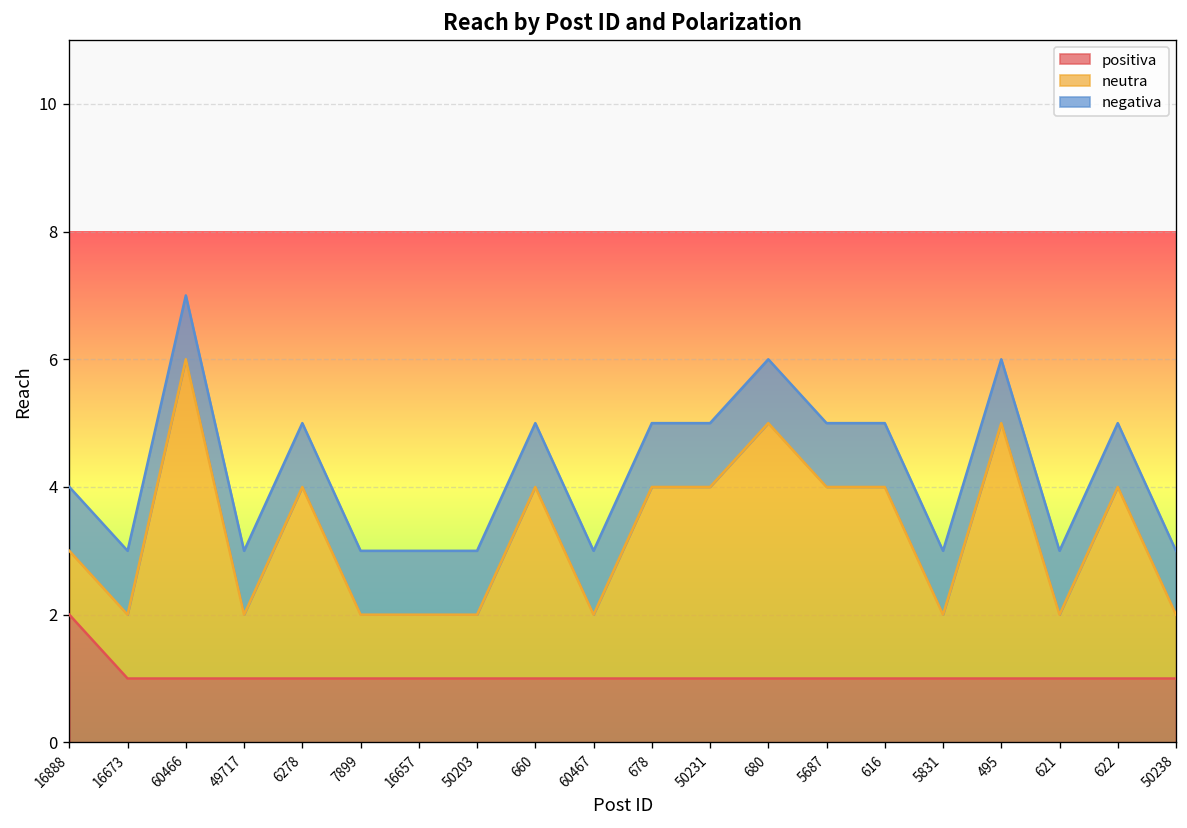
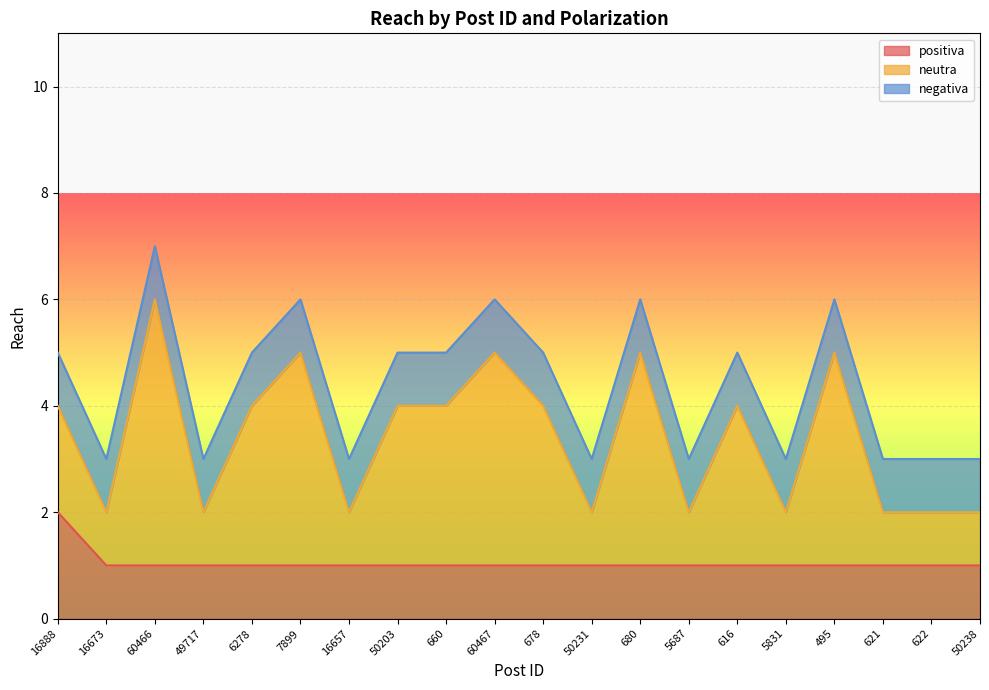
  {
    "positiva": {
      "16888": 2,
      "16673": 1,
      "60466": 1,
      "49717": 1,
      "6278": 1,
      "7899": 1,
      "16657": 1,
      "50203": 1,
      "660": 1,
      "60467": 1,
      "678": 1,
      "50231": 1,
      "680": 1,
      "5687": 1,
      "616": 1,
      "5831": 1,
      "495": 1,
      "621": 1,
      "622": 1,
      "50238": 1
    },
    "neutra": {
-     "16888": 1,
+     "16888": 2,
      "16673": 1,
      "60466": 5,
      "49717": 1,
      "6278": 3,
-     "7899": 1,
+     "7899": 4,
      "16657": 1,
-     "50203": 1,
+     "50203": 3,
      "660": 3,
-     "60467": 1,
+     "60467": 4,
      "678": 3,
-     "50231": 3,
+     "50231": 1,
      "680": 4,
-     "5687": 3,
+     "5687": 1,
      "616": 3,
      "5831": 1,
      "495": 4,
      "621": 1,
-     "622": 3,
+     "622": 1,
      "50238": 1
    },
    "negativa": {
      "16888": 1,
      "16673": 1,
      "60466": 1,
      "49717": 1,
      "6278": 1,
      "7899": 1,
      "16657": 1,
      "50203": 1,
      "660": 1,
      "60467": 1,
      "678": 1,
      "50231": 1,
      "680": 1,
      "5687": 1,
      "616": 1,
      "5831": 1,
      "495": 1,
      "621": 1,
      "622": 1,
      "50238": 1
    }
  }
